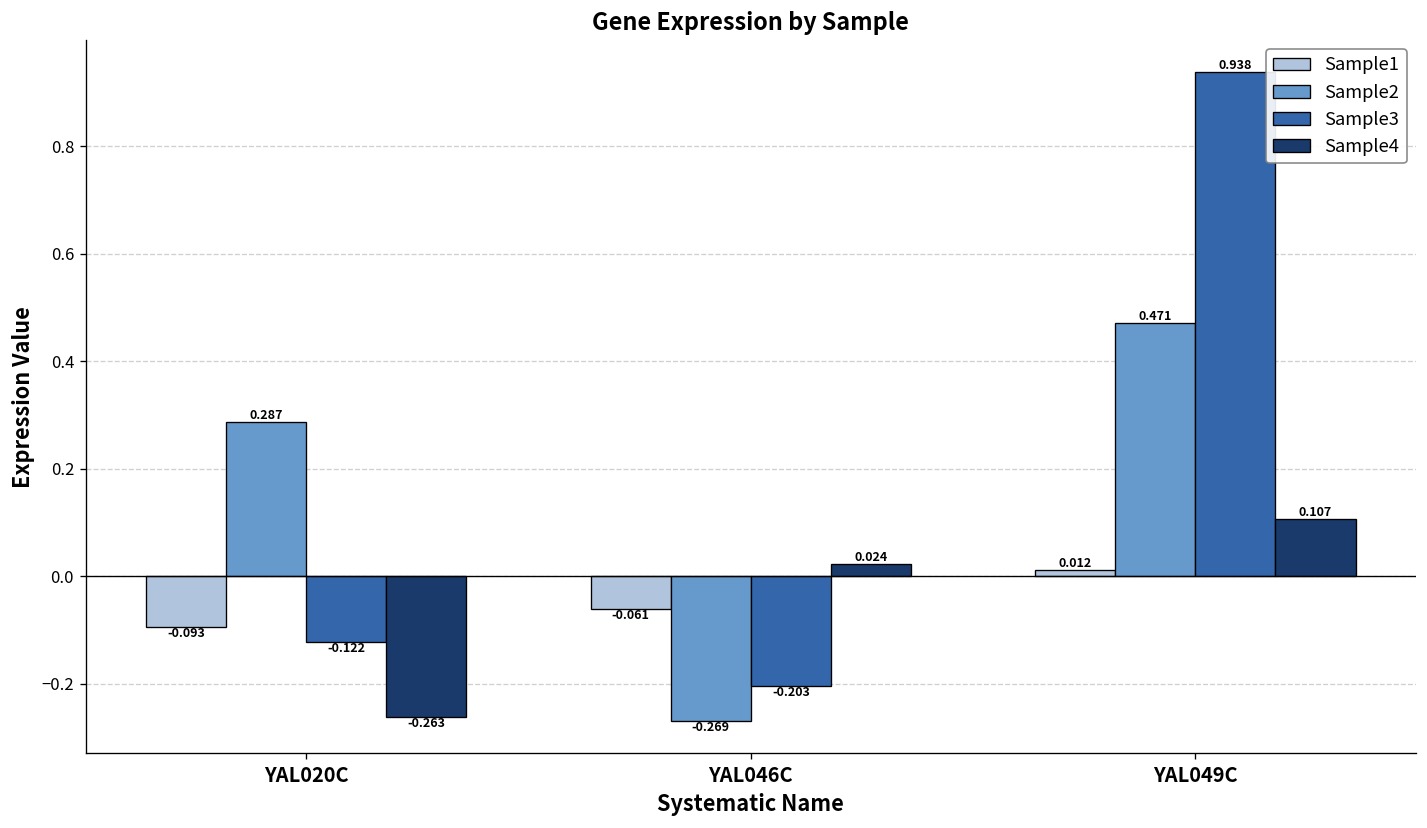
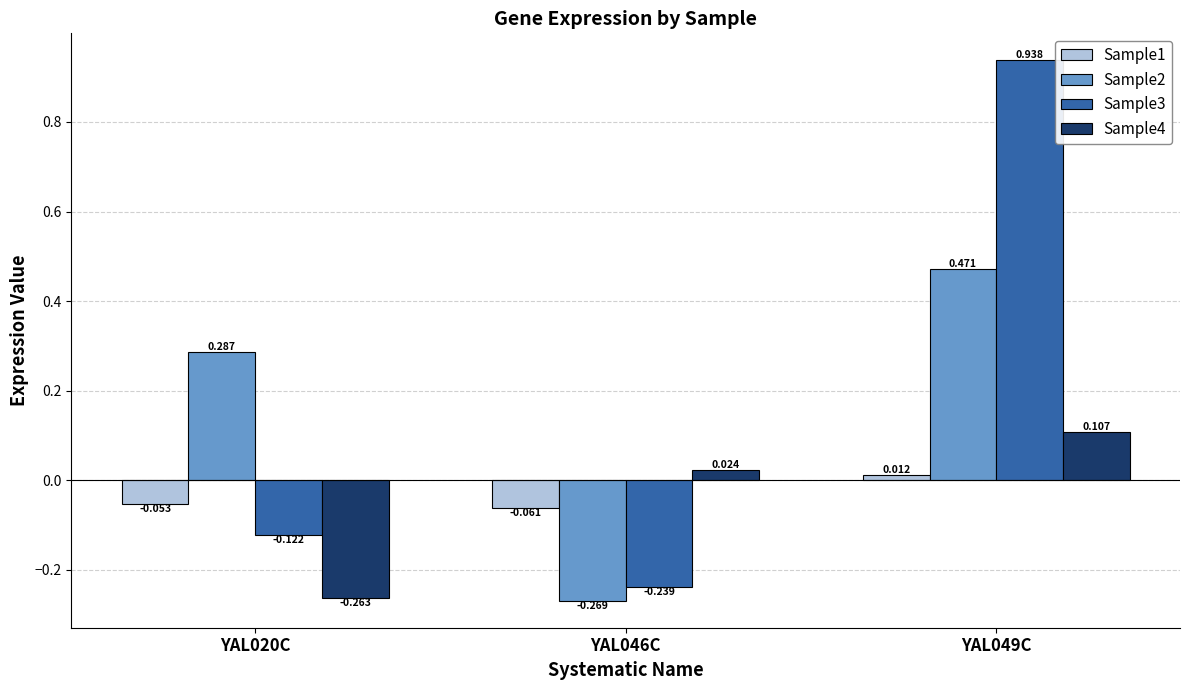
  {
    "Sample1": {
-     "YAL020C": -0.093,
+     "YAL020C": -0.053,
      "YAL046C": -0.061,
      "YAL049C": 0.012
    },
    "Sample2": {
      "YAL020C": 0.287,
      "YAL046C": -0.269,
      "YAL049C": 0.471
    },
    "Sample3": {
      "YAL020C": -0.122,
-     "YAL046C": -0.203,
+     "YAL046C": -0.239,
      "YAL049C": 0.938
    },
    "Sample4": {
      "YAL020C": -0.263,
      "YAL046C": 0.024,
      "YAL049C": 0.107
    }
  }
